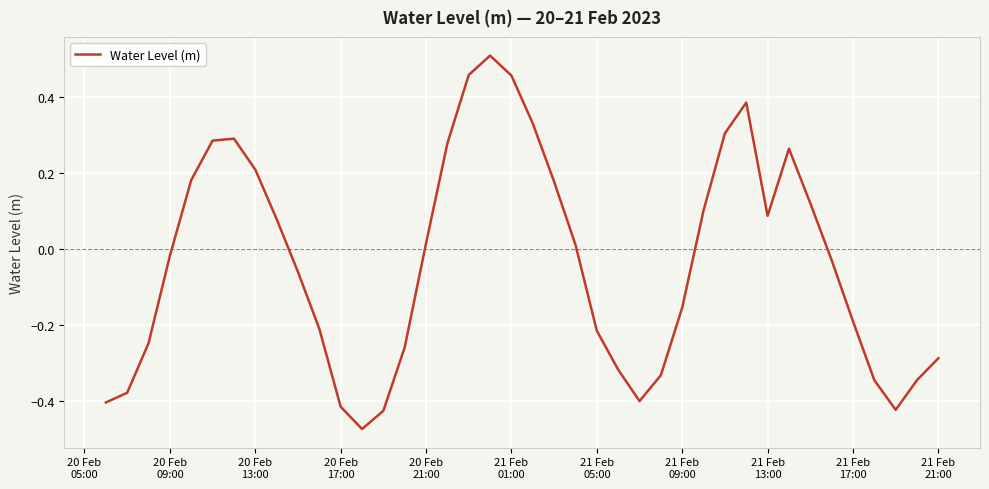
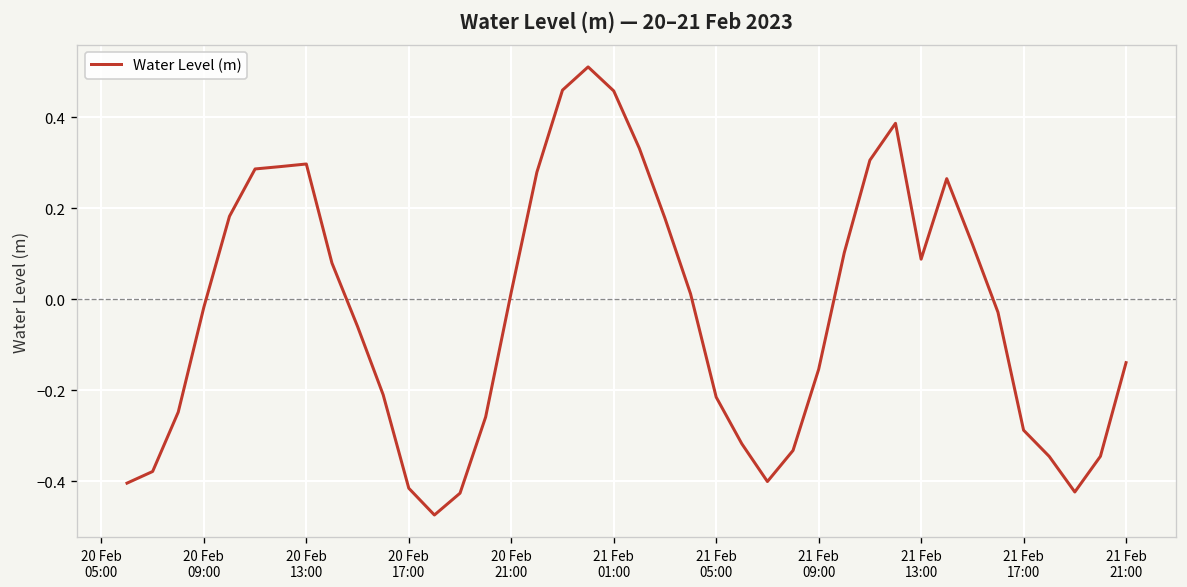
  {
    "20 Feb 09:00": -0.02,
-   "20 Feb 13:00": 0.21,
+   "20 Feb 13:00": 0.30,
    "20 Feb 17:00": -0.41,
    "20 Feb 21:00": 0.02,
    "21 Feb 01:00": 0.46,
    "21 Feb 05:00": -0.21,
    "21 Feb 09:00": -0.15,
    "21 Feb 13:00": 0.09,
-   "21 Feb 17:00": -0.19,
-   "21 Feb 21:00": -0.29
+   "21 Feb 17:00": -0.29,
+   "21 Feb 21:00": -0.14
  }
